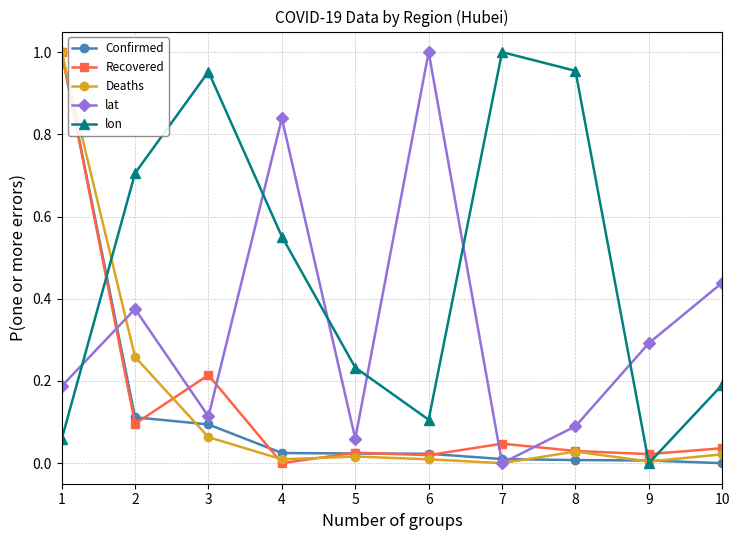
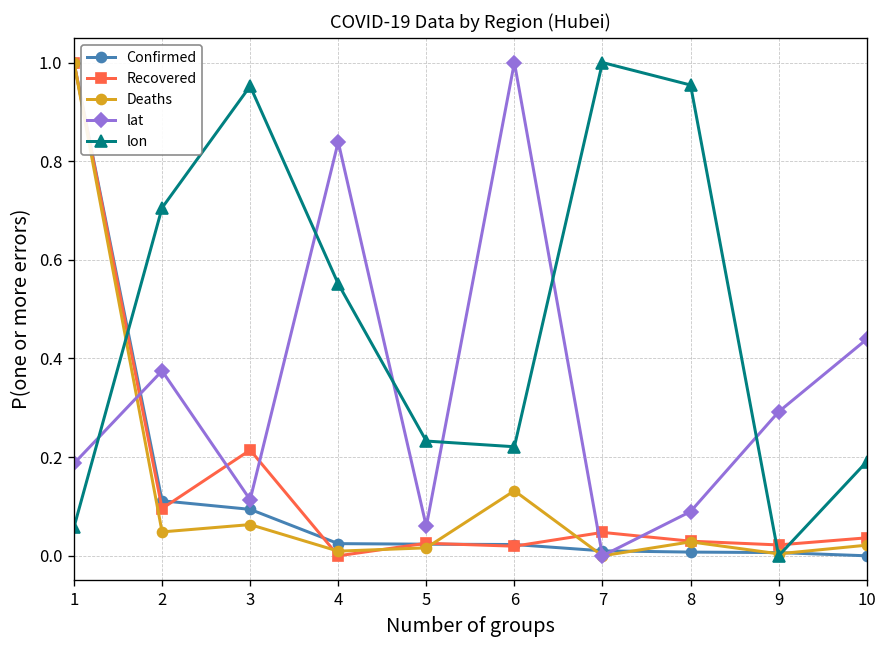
  {
    "Confirmed": {
      "2": 0.11,
      "3": 0.09,
      "4": 0.02,
      "7": 0.01,
      "8": 0.01,
      "10": 0.00
    },
    "Recovered": {
      "2": 0.10,
      "3": 0.21,
      "4": 0.00,
      "7": 0.05,
      "9": 0.02,
      "10": 0.04
    },
    "Deaths": {
-     "2": 0.26,
+     "2": 0.05,
      "3": 0.06,
      "4": 0.01,
      "5": 0.02,
-     "6": 0.01,
+     "6": 0.13,
      "10": 0.02
    },
    "lat": {
      "1": 0.19,
      "2": 0.37,
      "3": 0.11,
      "4": 0.84,
      "5": 0.06,
      "6": 1.00,
      "8": 0.09,
      "9": 0.29,
      "10": 0.44
    },
    "lon": {
      "1": 0.06,
      "2": 0.71,
      "3": 0.95,
      "4": 0.55,
      "5": 0.23,
-     "6": 0.11,
+     "6": 0.22,
      "7": 1.00,
      "8": 0.95,
      "10": 0.19
    }
  }
